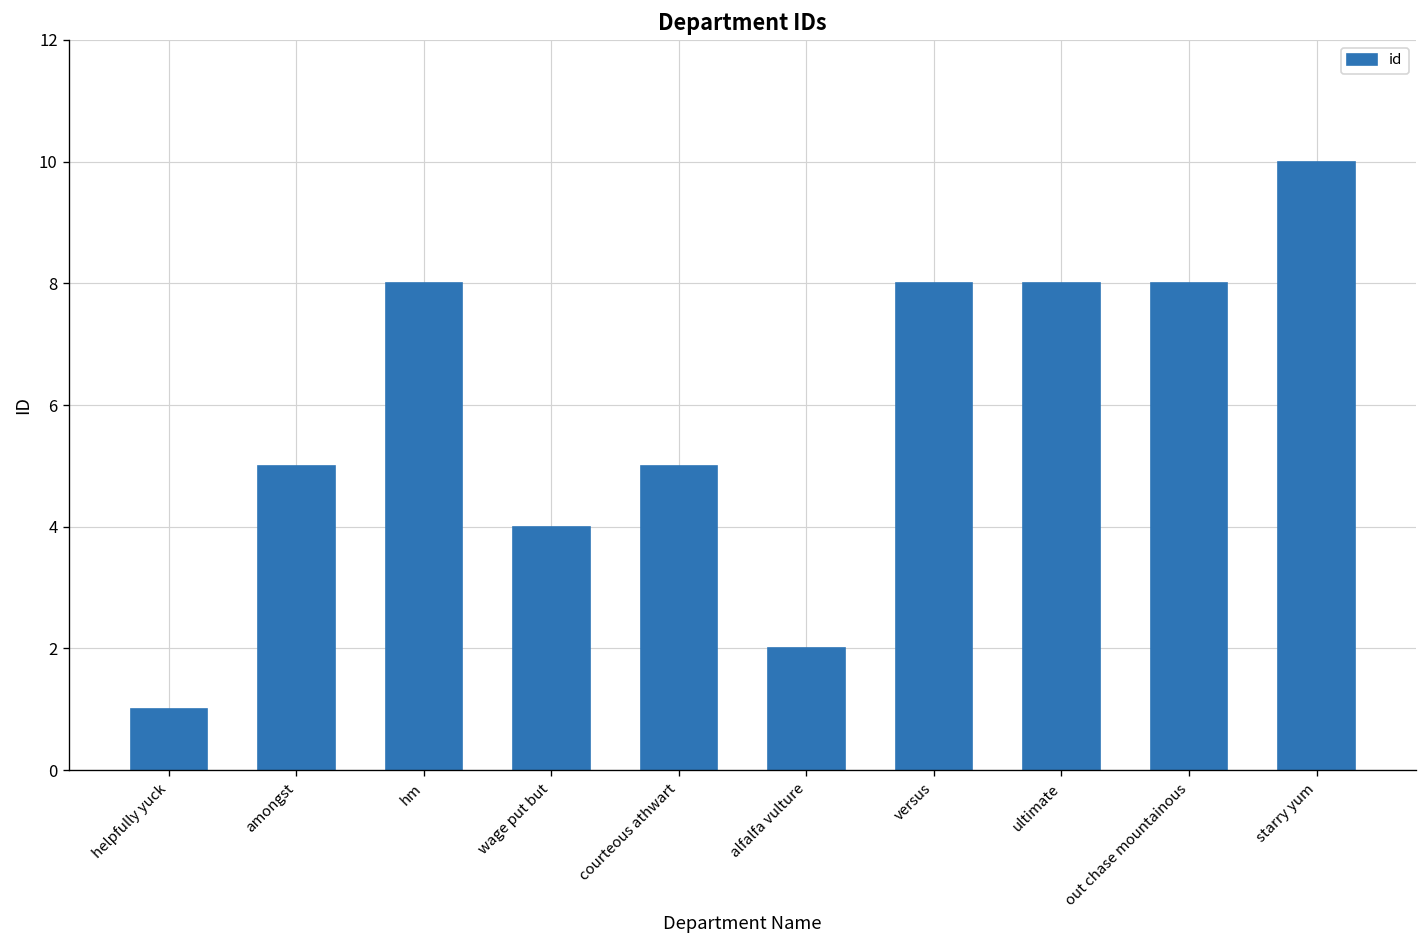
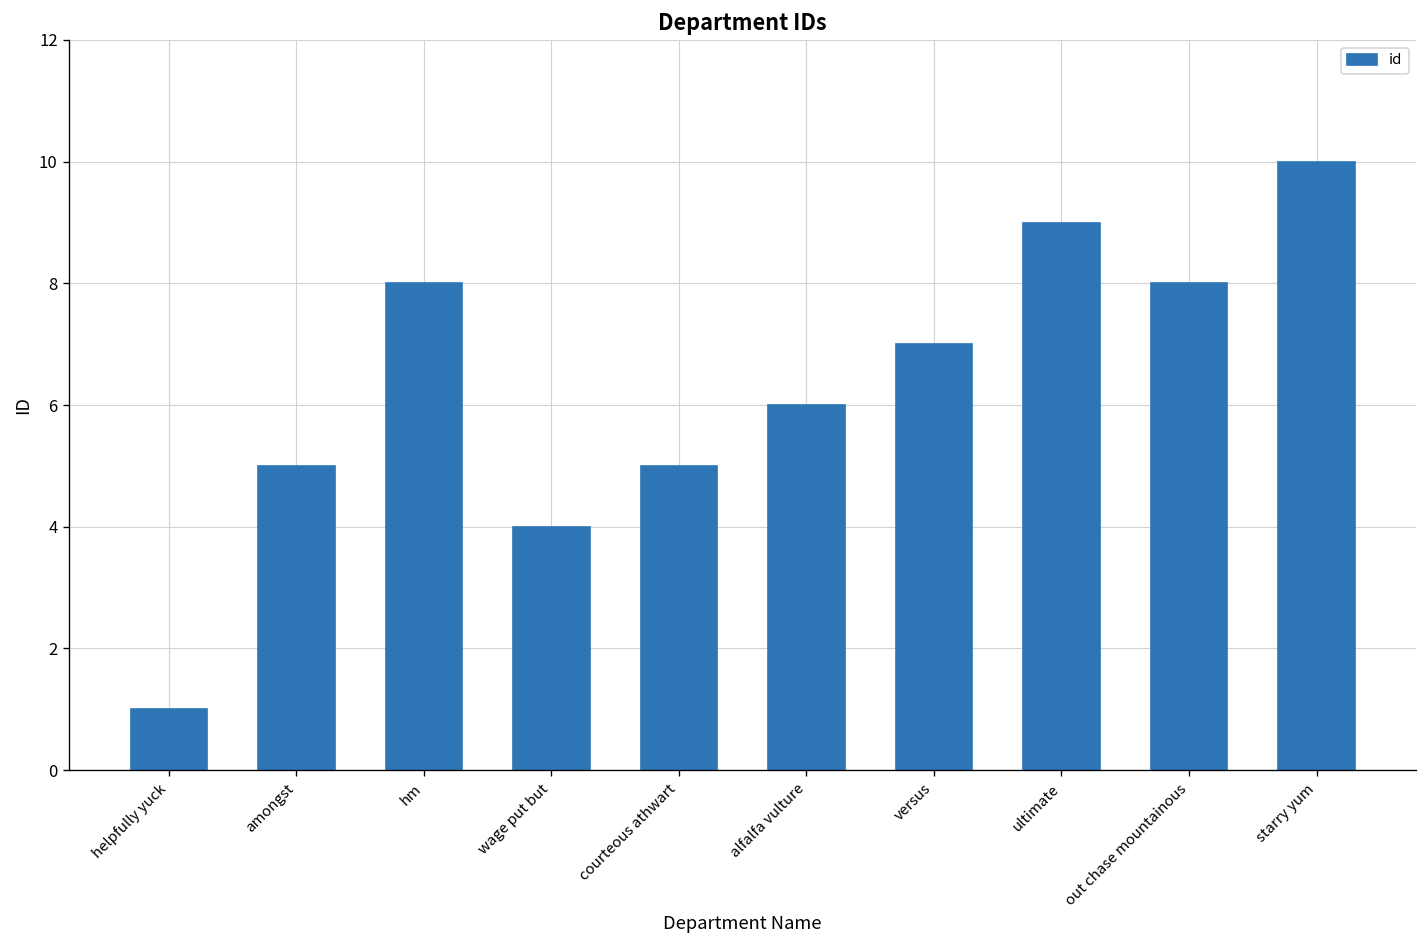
  {
    "helpfully yuck": 1,
    "amongst": 5,
    "hm": 8,
    "wage put but": 4,
    "courteous athwart": 5,
-   "alfalfa vulture": 2,
-   "versus": 8,
-   "ultimate": 8,
+   "alfalfa vulture": 6,
+   "versus": 7,
+   "ultimate": 9,
    "out chase mountainous": 8,
    "starry yum": 10
  }
